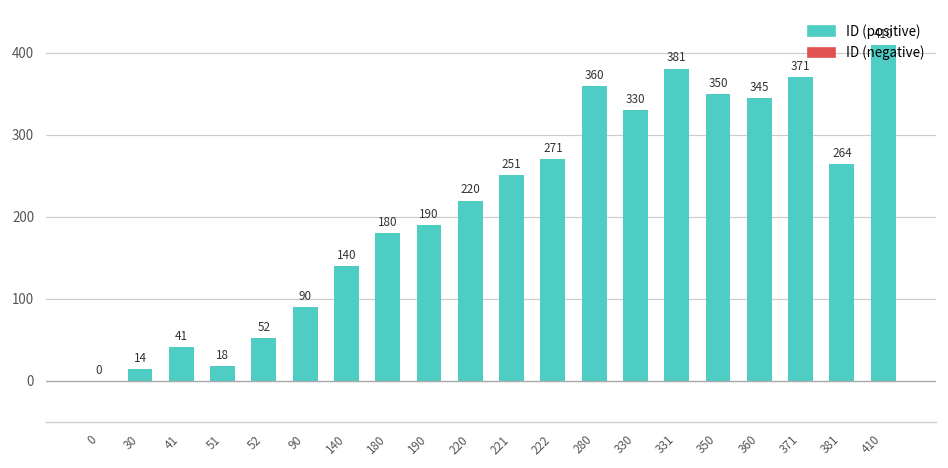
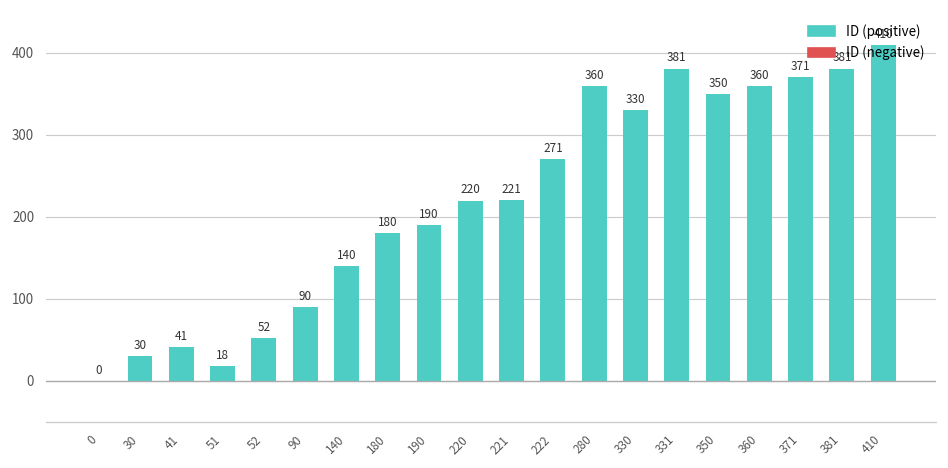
  {
    "0": 0,
-   "30": 14,
+   "30": 30,
    "41": 41,
    "51": 18,
    "52": 52,
    "90": 90,
    "140": 140,
    "180": 180,
    "190": 190,
    "220": 220,
-   "221": 251,
+   "221": 221,
    "222": 271,
    "280": 360,
    "330": 330,
    "331": 381,
    "350": 350,
-   "360": 345,
+   "360": 360,
    "371": 371,
-   "381": 264,
+   "381": 381,
    "410": 410
  }
